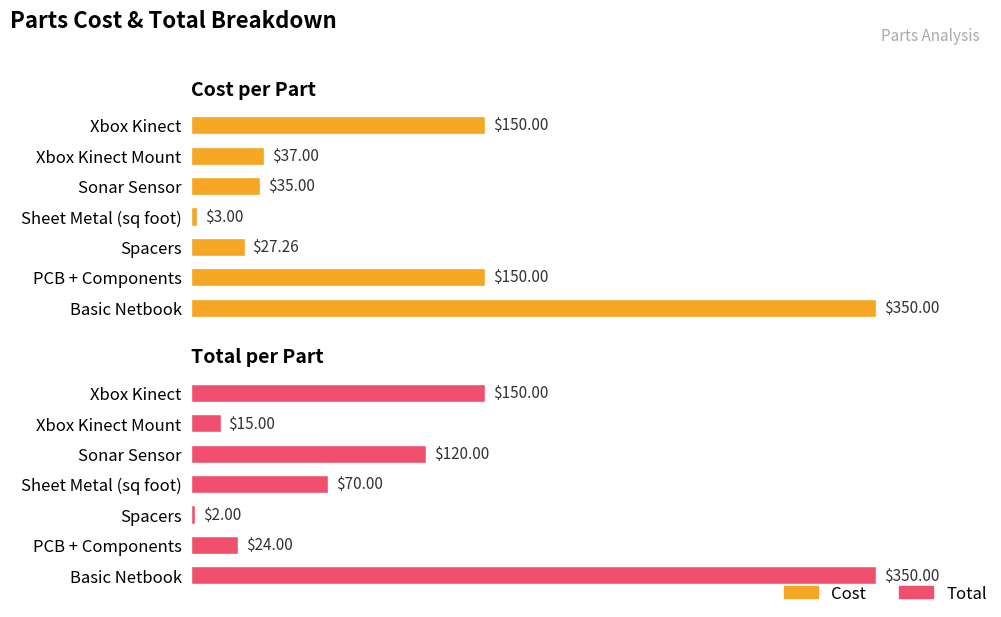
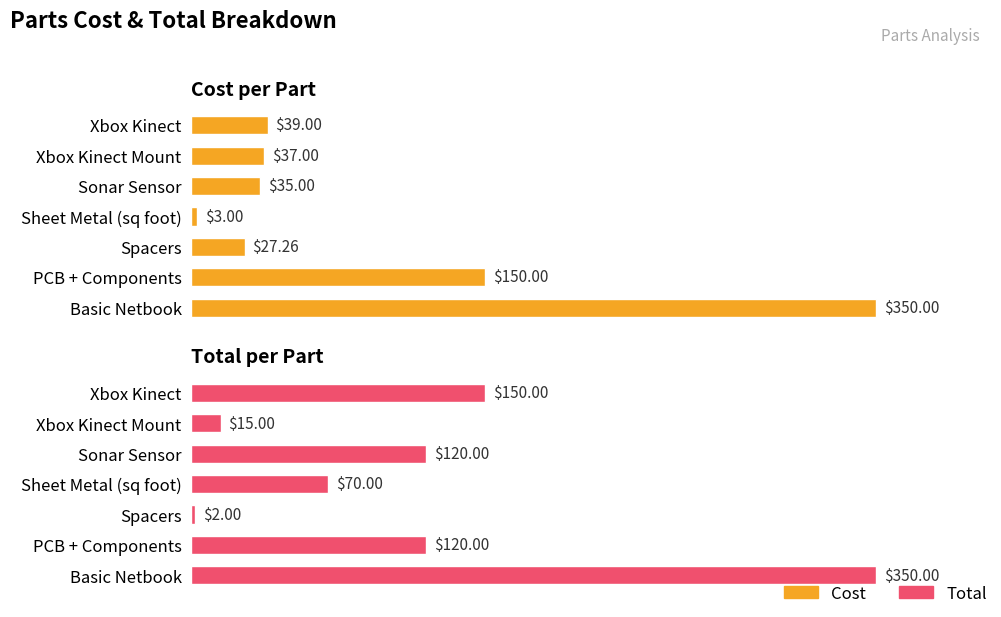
  {
    "Cost per Part": {
-     "Xbox Kinect": "$150.00",
+     "Xbox Kinect": "$39.00",
      "Xbox Kinect Mount": "$37.00",
      "Sonar Sensor": "$35.00",
      "Sheet Metal (sq foot)": "$3.00",
      "Spacers": "$27.26",
      "PCB + Components": "$150.00",
      "Basic Netbook": "$350.00"
    },
    "Total per Part": {
      "Xbox Kinect": "$150.00",
      "Xbox Kinect Mount": "$15.00",
      "Sonar Sensor": "$120.00",
      "Sheet Metal (sq foot)": "$70.00",
      "Spacers": "$2.00",
-     "PCB + Components": "$24.00",
+     "PCB + Components": "$120.00",
      "Basic Netbook": "$350.00"
    }
  }
